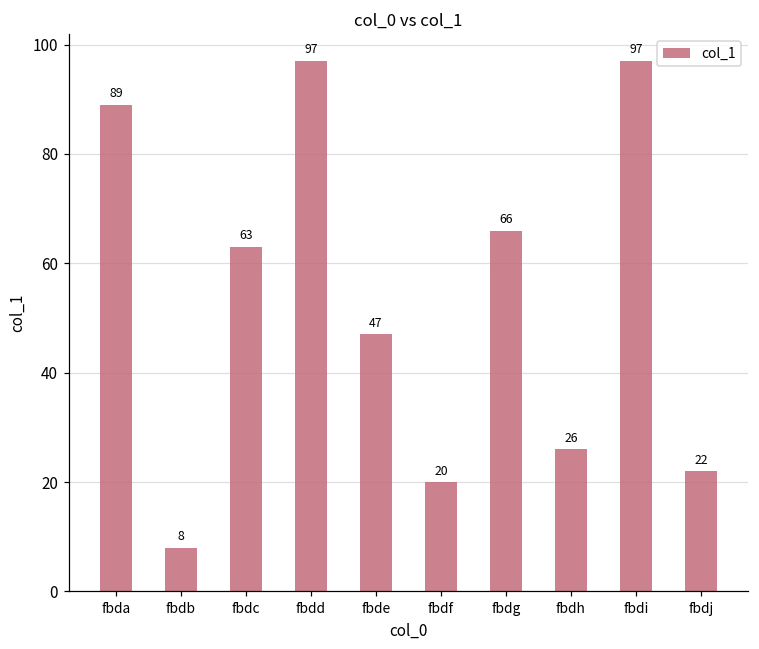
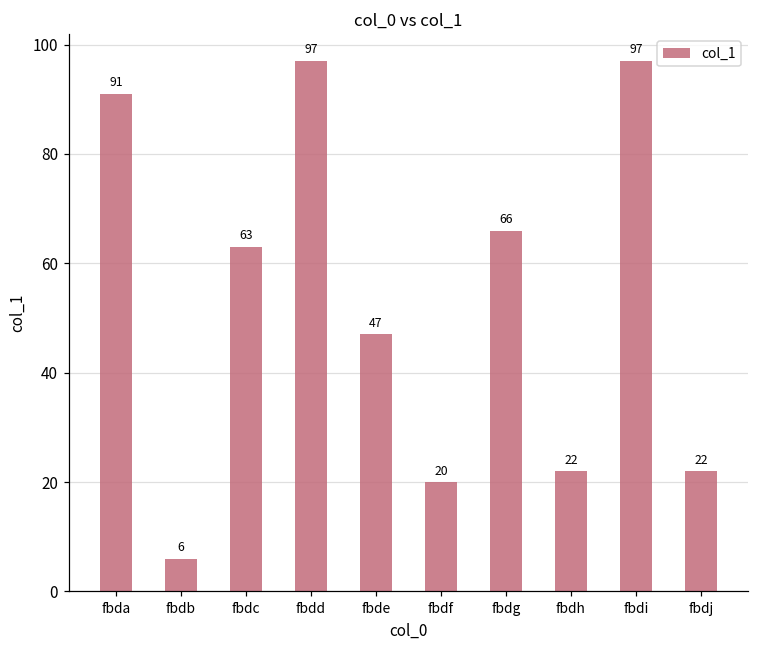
  {
-   "fbda": 89,
-   "fbdb": 8,
+   "fbda": 91,
+   "fbdb": 6,
    "fbdc": 63,
    "fbdd": 97,
    "fbde": 47,
    "fbdf": 20,
    "fbdg": 66,
-   "fbdh": 26,
+   "fbdh": 22,
    "fbdi": 97,
    "fbdj": 22
  }
